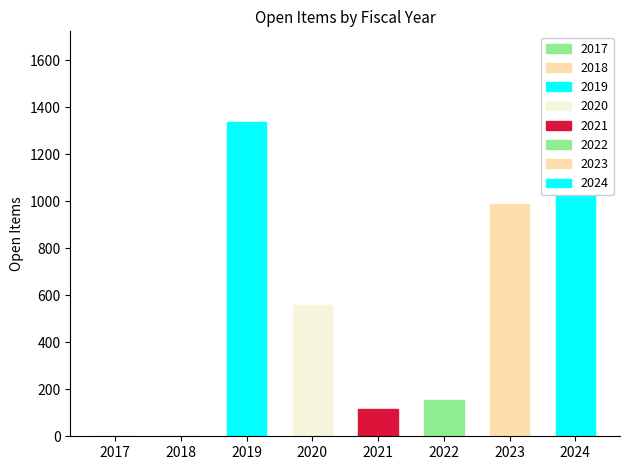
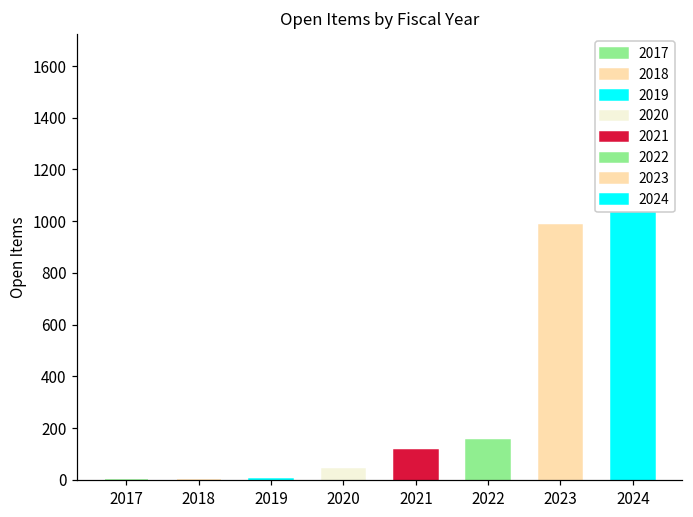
  {
    "2017": 0,
    "2018": 0,
-   "2019": 1340,
-   "2020": 560,
+   "2019": 0,
+   "2020": 40,
    "2021": 110,
    "2022": 150,
    "2023": 990
  }
